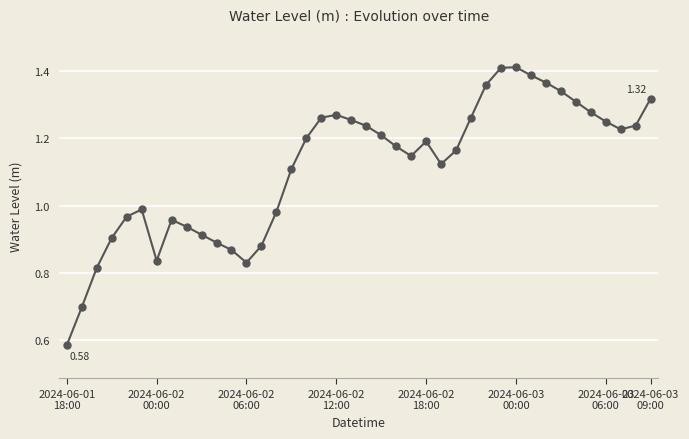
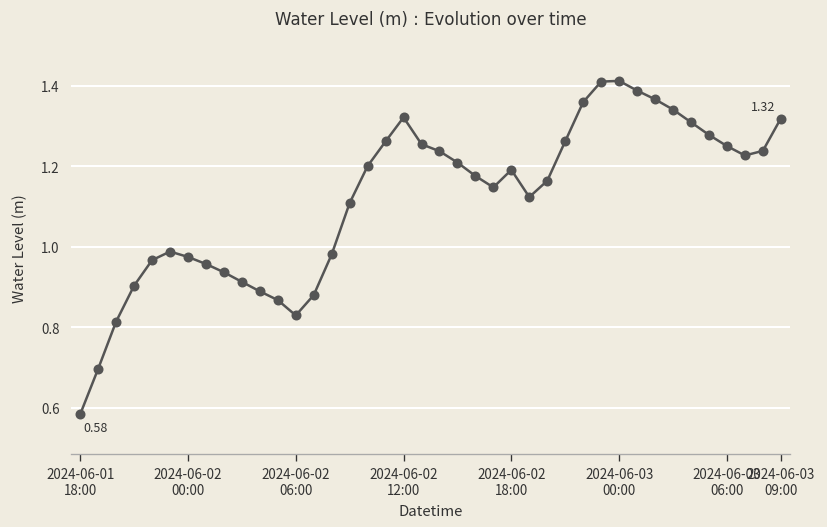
  {
-   "2024-06-02 00:00": 0.84,
+   "2024-06-02 00:00": 0.98,
    "2024-06-02 06:00": 0.83,
-   "2024-06-02 12:00": 1.27,
+   "2024-06-02 12:00": 1.32,
    "2024-06-02 18:00": 1.19,
    "2024-06-03 00:00": 1.41
  }
